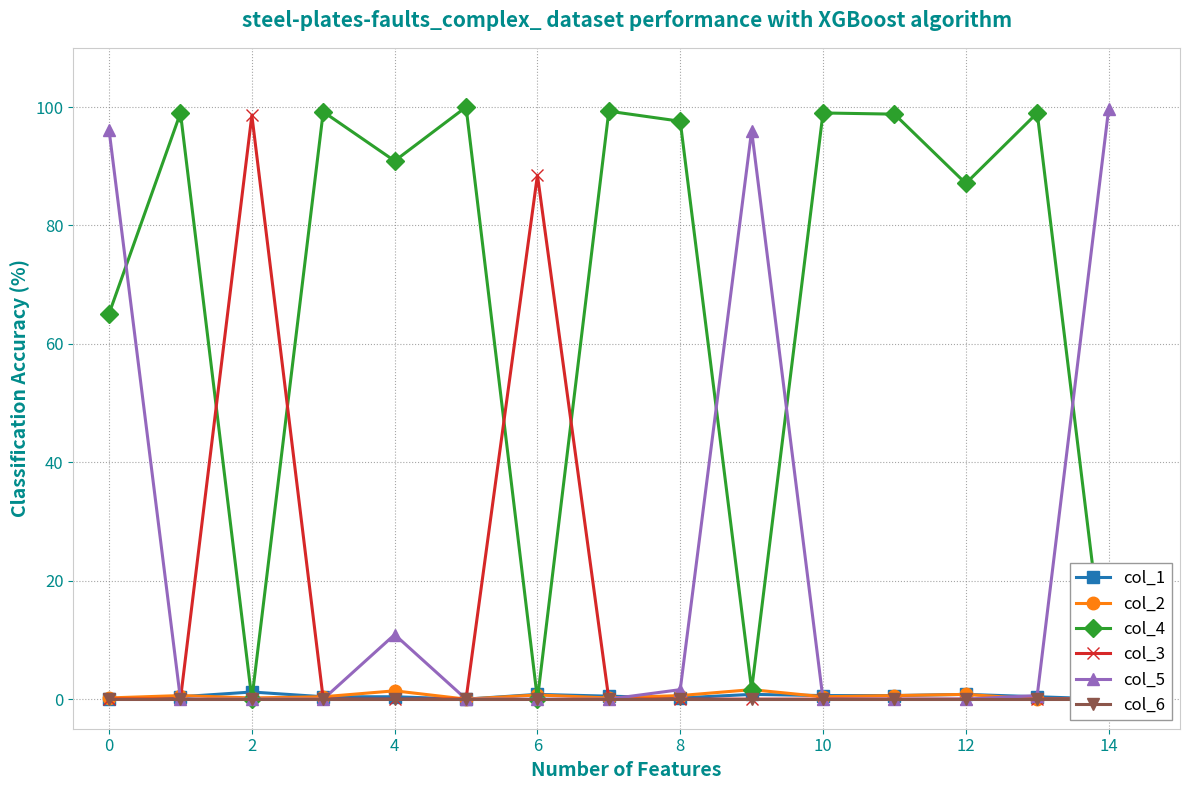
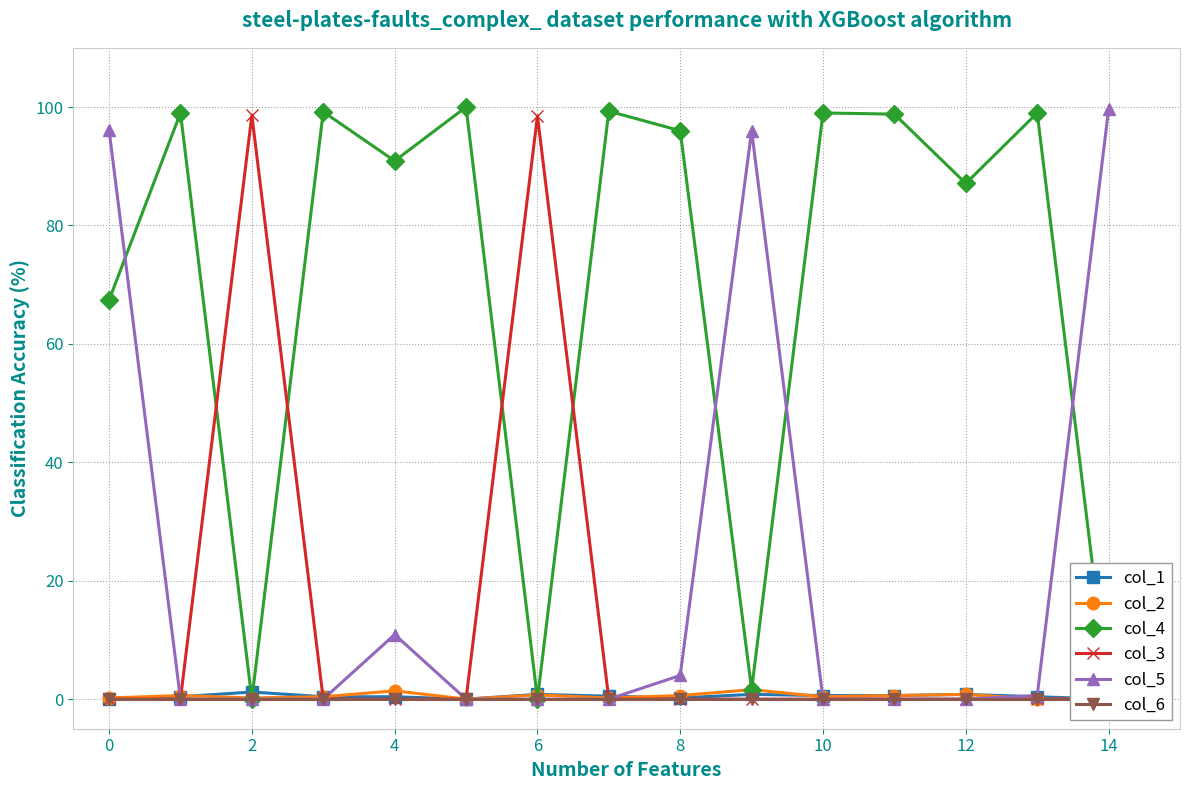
  {
    "col_1": {
      "2": 1
    },
    "col_2": {
      "4": 1
    },
    "col_4": {
-     "0": 65,
+     "0": 67,
      "4": 91,
-     "8": 98,
+     "8": 96,
      "10": 99,
      "12": 87
    },
    "col_3": {
      "2": 99,
-     "6": 89
+     "6": 99
    },
    "col_5": {
      "0": 96,
      "4": 11,
-     "8": 2,
+     "8": 4,
      "14": 100
    }
  }
